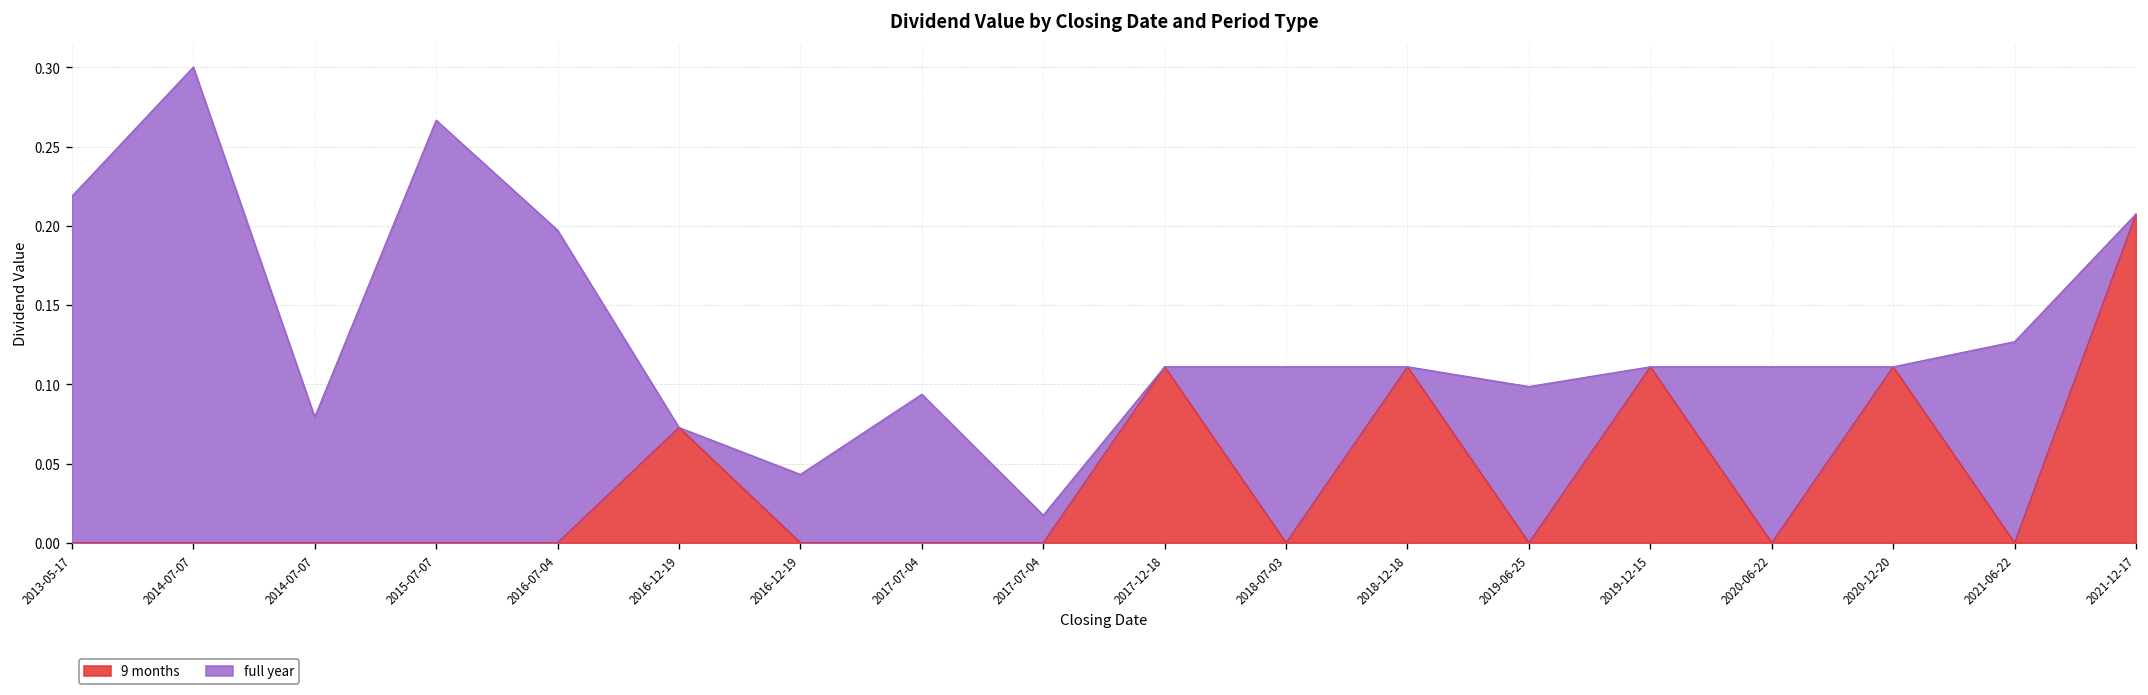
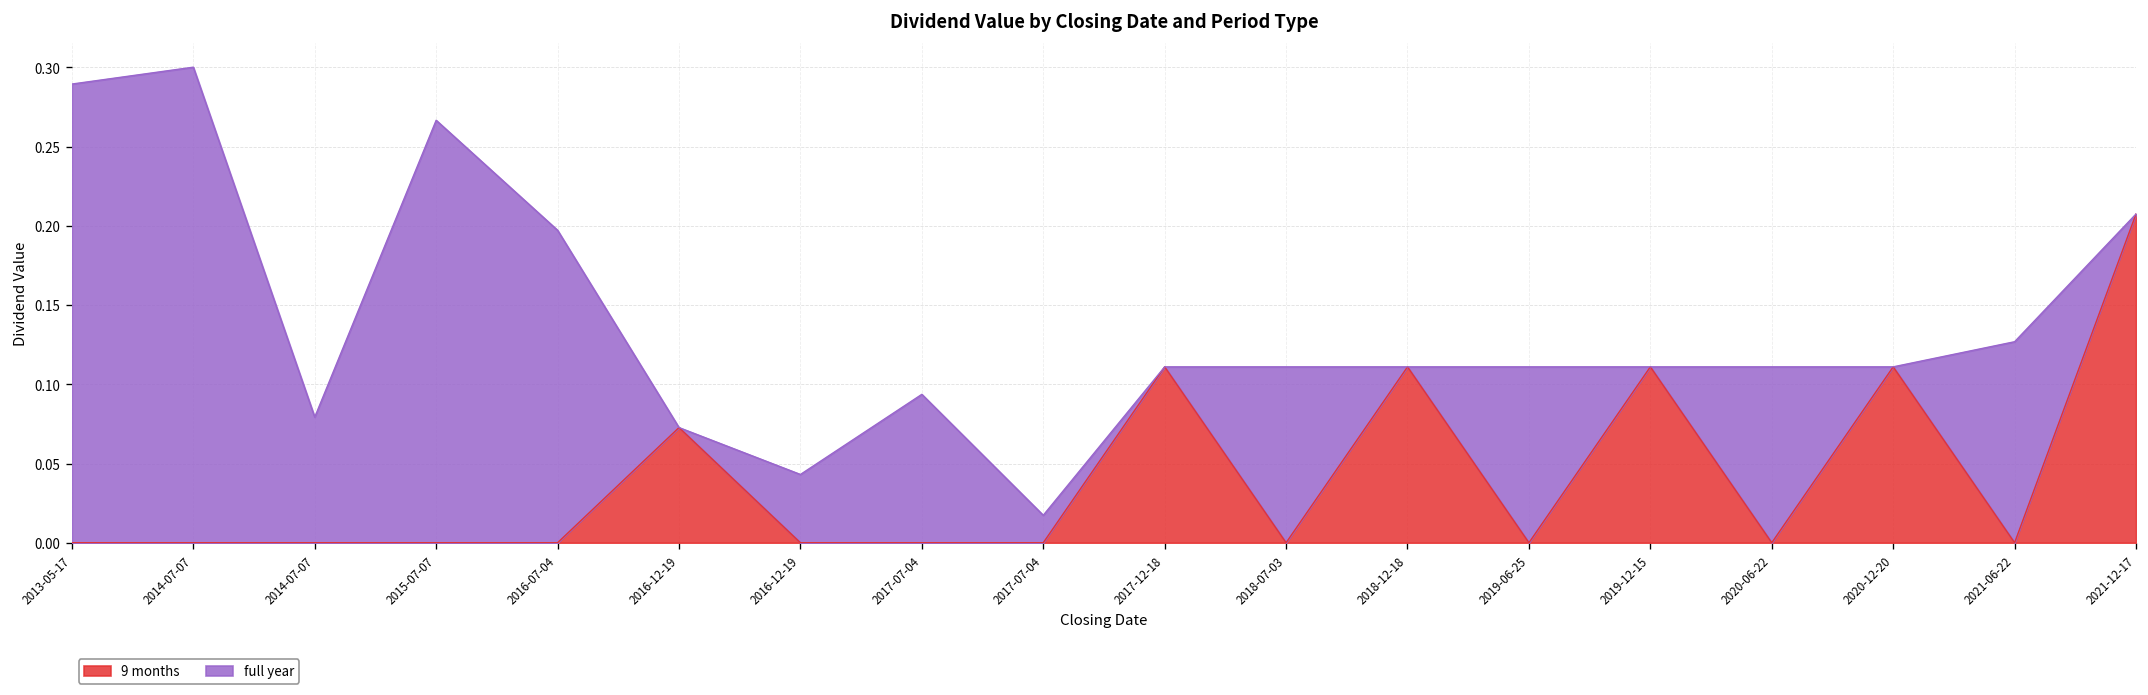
  {
    "9 months": {
      "2013-05-17": 0.000,
      "2015-07-07": 0.000,
      "2016-07-04": 0.000,
      "2018-07-03": 0.000,
      "2019-06-25": 0.000,
      "2020-06-22": 0.000,
      "2021-06-22": 0.000
    },
    "full year": {
-     "2013-05-17": 0.219,
+     "2013-05-17": 0.290,
      "2015-07-07": 0.267,
      "2016-07-04": 0.197,
      "2018-07-03": 0.111,
-     "2019-06-25": 0.099,
+     "2019-06-25": 0.111,
      "2020-06-22": 0.111,
      "2021-06-22": 0.127
    }
  }
